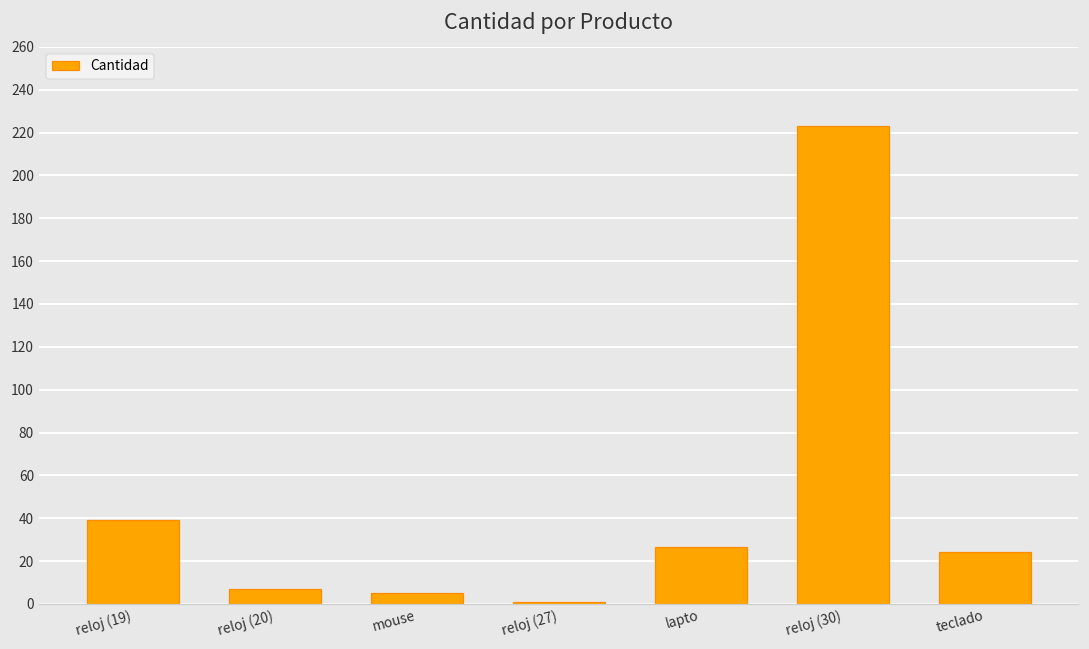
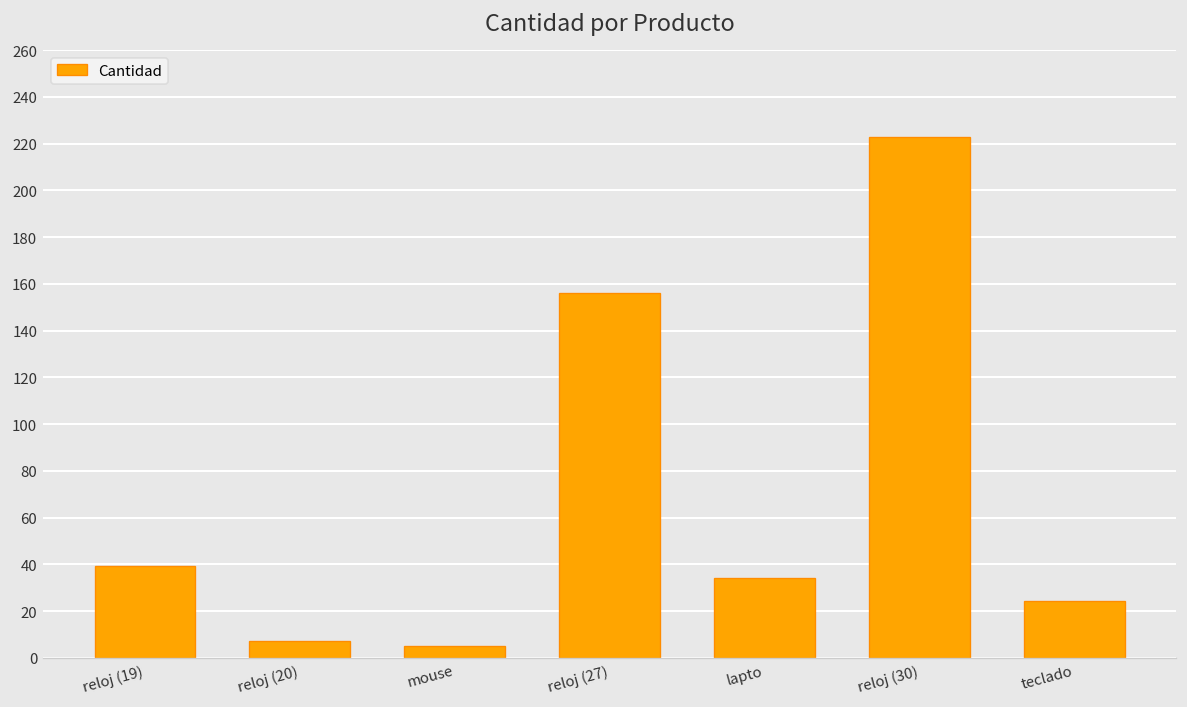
  {
    "reloj (19)": 39,
    "reloj (20)": 7,
    "mouse": 5,
-   "reloj (27)": 1,
-   "lapto": 27,
+   "reloj (27)": 156,
+   "lapto": 34,
    "reloj (30)": 223,
    "teclado": 24
  }
